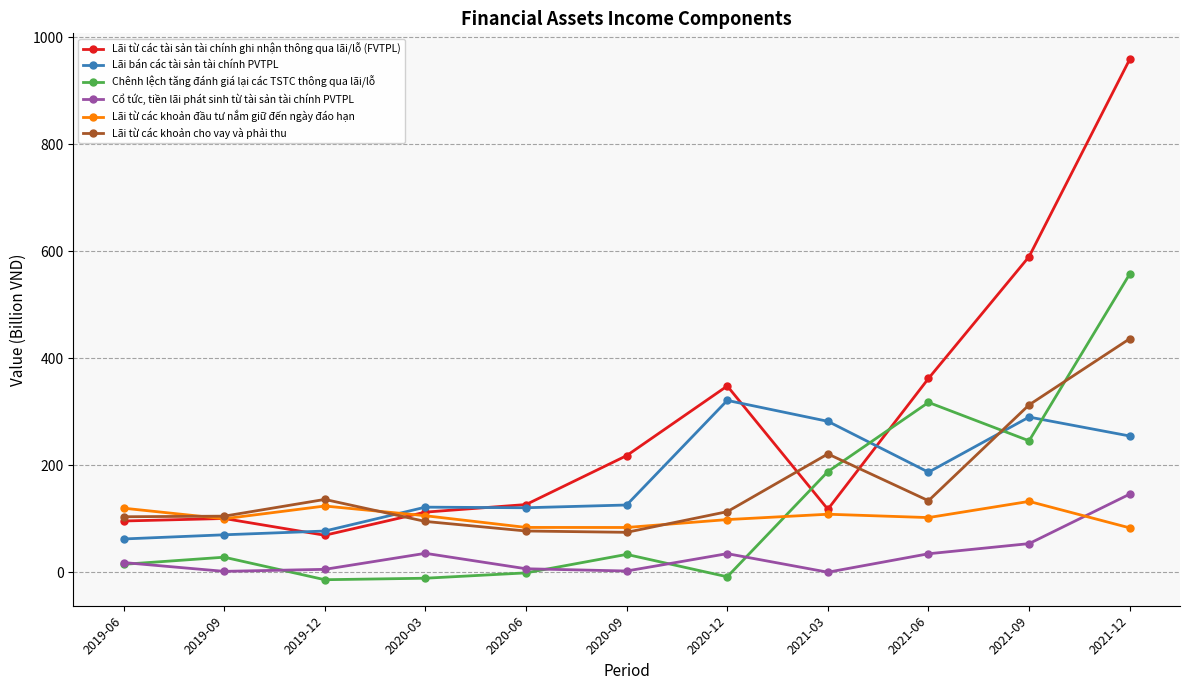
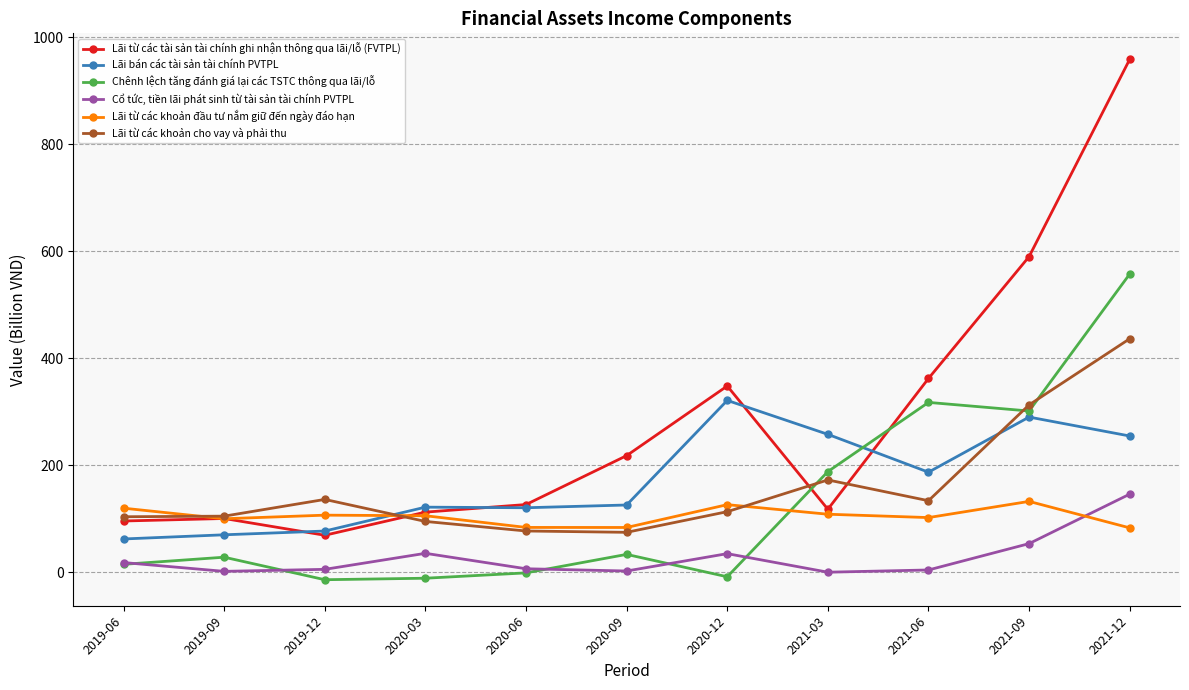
  {
    "Lãi từ các tài sản tài chính ghi nhận thông qua lãi/lỗ (FVTPL)": {
      "2019-06": 100,
      "2019-12": 70,
      "2020-03": 110,
      "2020-06": 130,
      "2020-09": 220,
      "2020-12": 350,
      "2021-03": 120,
      "2021-06": 360,
      "2021-09": 590,
      "2021-12": 960
    },
    "Lãi bán các tài sản tài chính PVTPL": {
      "2019-06": 60,
      "2019-09": 70,
      "2019-12": 80,
      "2020-03": 120,
      "2020-06": 120,
      "2020-09": 130,
      "2020-12": 320,
-     "2021-03": 280,
+     "2021-03": 260,
      "2021-06": 190,
      "2021-09": 290,
      "2021-12": 250
    },
    "Chênh lệch tăng đánh giá lại các TSTC thông qua lãi/lỗ": {
      "2019-09": 30,
      "2019-12": -10,
      "2020-03": -10,
      "2020-06": 0,
      "2020-09": 30,
      "2020-12": -10,
      "2021-03": 190,
      "2021-06": 320,
-     "2021-09": 250,
+     "2021-09": 300,
      "2021-12": 560
    },
    "Cổ tức, tiền lãi phát sinh từ tài sản tài chính PVTPL": {
      "2019-09": 0,
      "2019-12": 10,
      "2020-03": 40,
      "2020-06": 10,
      "2020-09": 0,
      "2020-12": 40,
      "2021-03": 0,
-     "2021-06": 30,
+     "2021-06": 0,
      "2021-09": 50,
      "2021-12": 150
    },
    "Lãi từ các khoản đầu tư nắm giữ đến ngày đáo hạn": {
      "2019-06": 120,
-     "2019-12": 120,
+     "2019-12": 110,
      "2020-03": 110,
      "2020-06": 80,
      "2020-09": 80,
-     "2020-12": 100,
+     "2020-12": 130,
      "2021-03": 110,
      "2021-06": 100,
      "2021-09": 130,
      "2021-12": 80
    },
    "Lãi từ các khoản cho vay và phải thu": {
      "2019-06": 100,
      "2019-12": 140,
      "2020-03": 100,
      "2020-06": 80,
      "2020-09": 70,
      "2020-12": 110,
-     "2021-03": 220,
+     "2021-03": 170,
      "2021-06": 130,
      "2021-09": 310,
      "2021-12": 440
    }
  }
